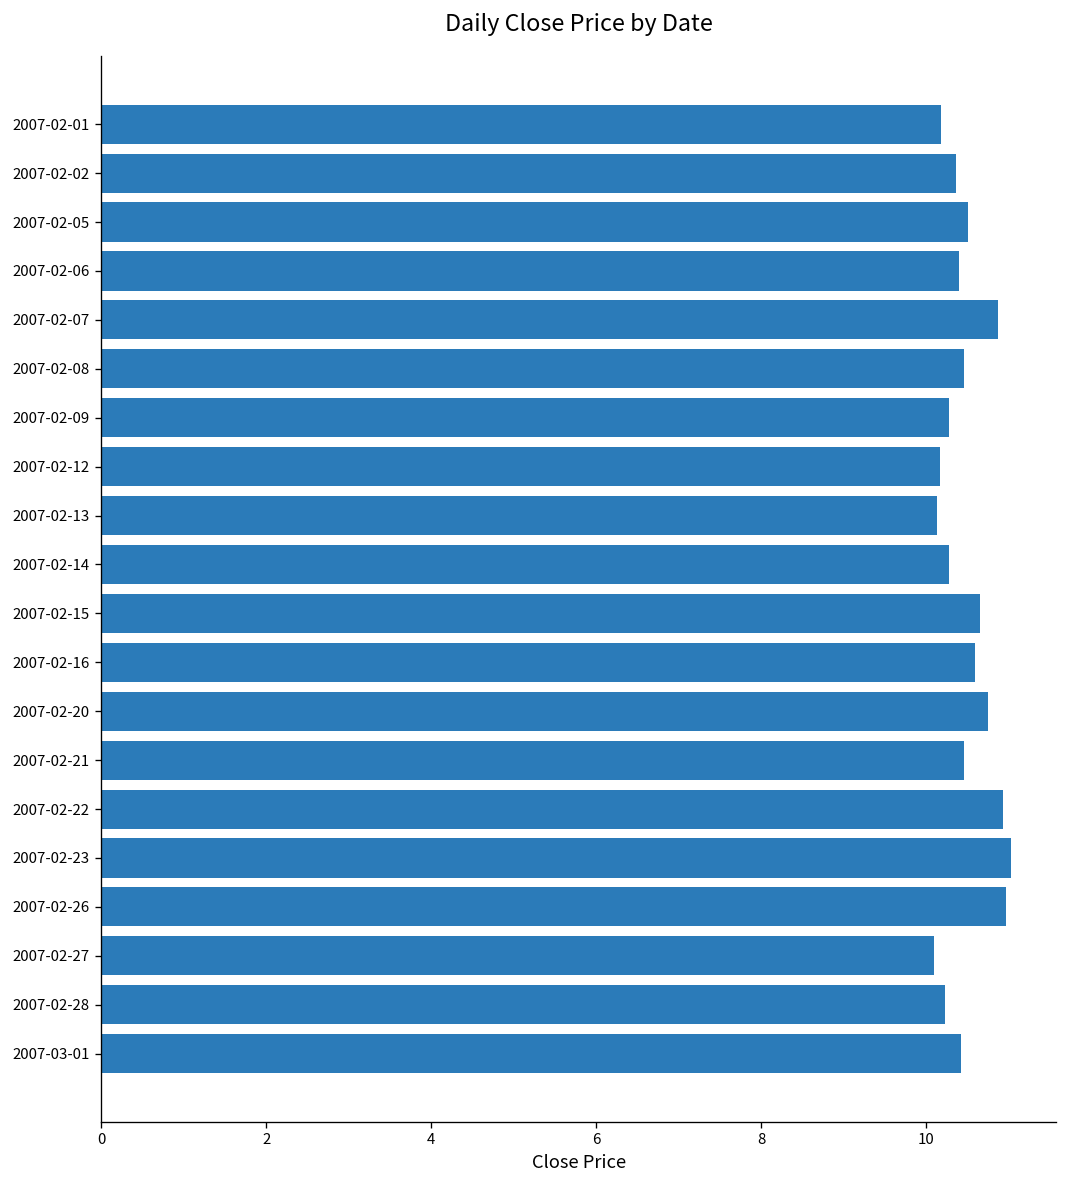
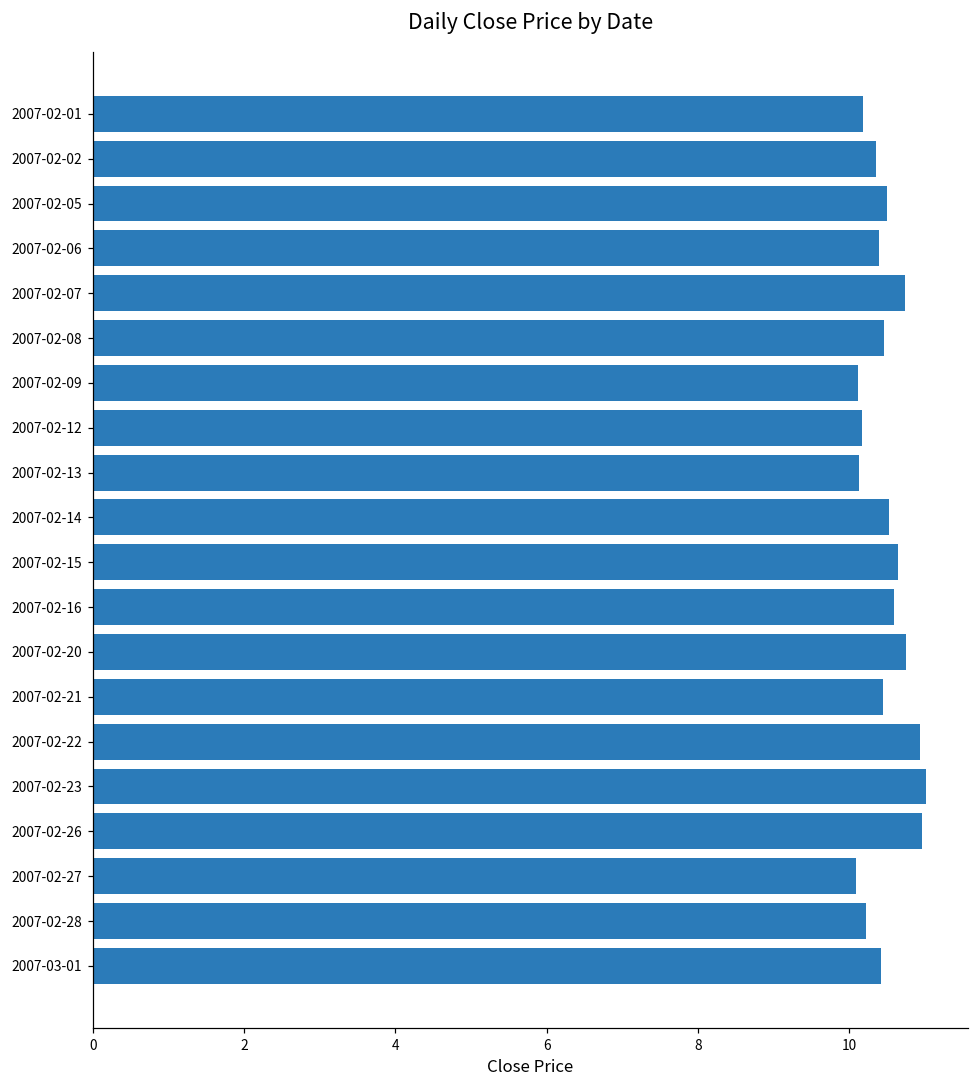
  {
    "2007-02-01": 10.2,
    "2007-02-02": 10.4,
    "2007-02-05": 10.5,
    "2007-02-06": 10.4,
-   "2007-02-07": 10.9,
+   "2007-02-07": 10.7,
    "2007-02-08": 10.5,
-   "2007-02-09": 10.3,
+   "2007-02-09": 10.1,
    "2007-02-12": 10.2,
    "2007-02-13": 10.1,
-   "2007-02-14": 10.3,
+   "2007-02-14": 10.5,
    "2007-02-15": 10.7,
    "2007-02-16": 10.6,
    "2007-02-20": 10.8,
    "2007-02-21": 10.5,
    "2007-02-22": 10.9,
    "2007-02-23": 11.0,
    "2007-02-26": 11.0,
    "2007-02-27": 10.1,
    "2007-02-28": 10.2,
    "2007-03-01": 10.4
  }
